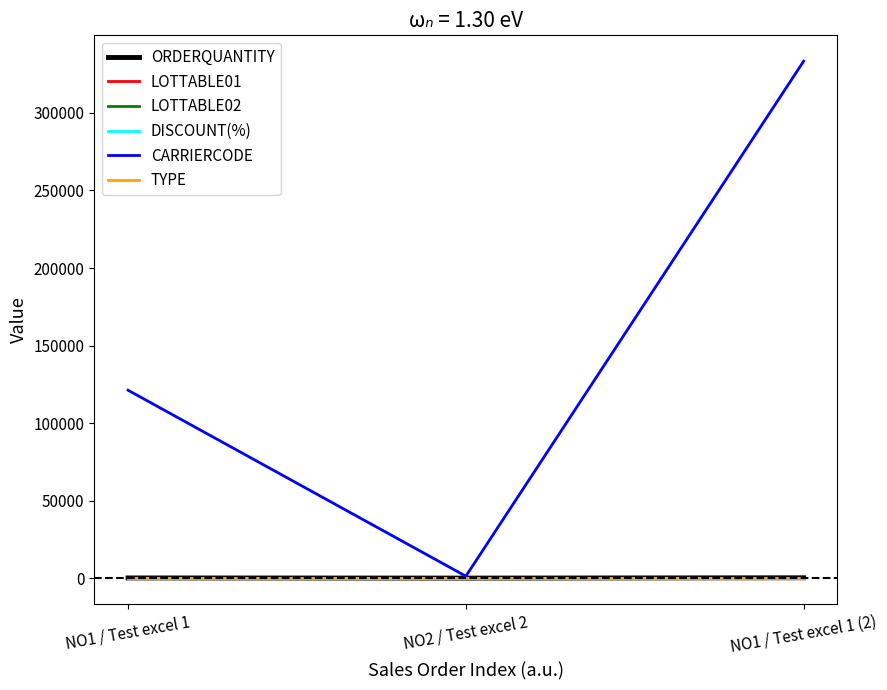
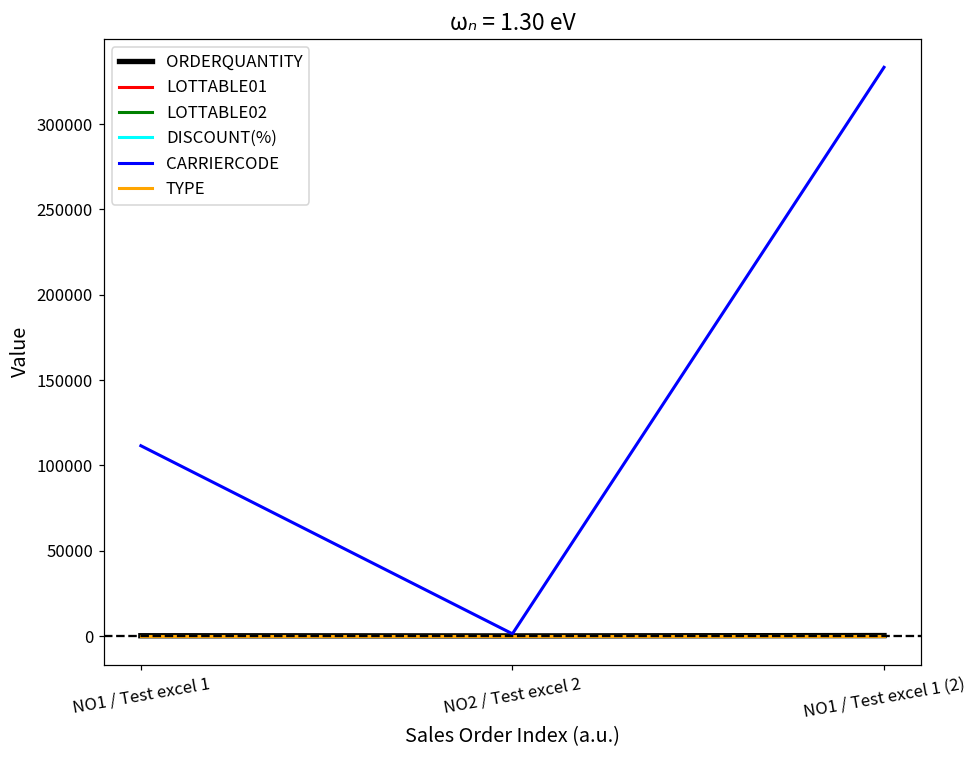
  {
    "TYPE": {
      "NO1 / Test excel 1": 0,
      "NO1 / Test excel 1 (2)": 0
    },
    "CARRIERCODE": {
-     "NO1 / Test excel 1": 121000,
+     "NO1 / Test excel 1": 112000,
      "NO1 / Test excel 1 (2)": 333000
    }
  }
